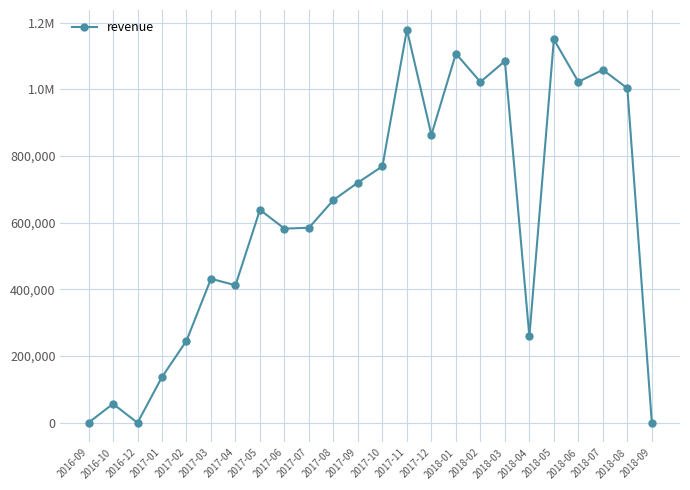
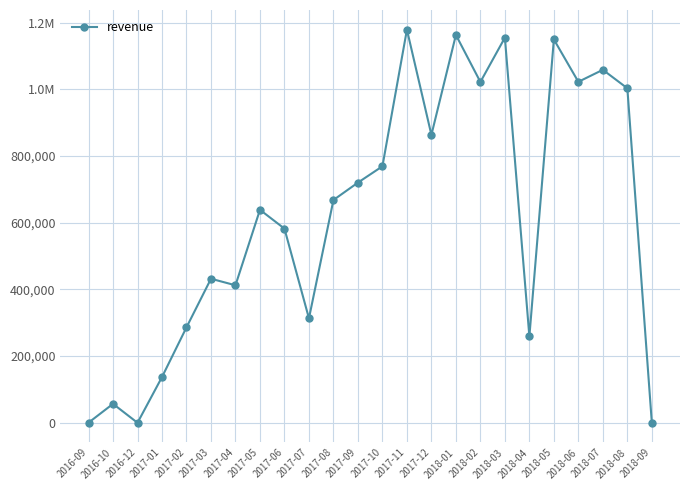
  {
    "2016-09": "0",
    "2016-10": "60,000",
    "2016-12": "0",
    "2017-01": "140,000",
-   "2017-02": "250,000",
+   "2017-02": "290,000",
    "2017-03": "430,000",
    "2017-04": "410,000",
    "2017-05": "640,000",
    "2017-06": "580,000",
-   "2017-07": "580,000",
+   "2017-07": "310,000",
    "2017-08": "670,000",
    "2017-09": "720,000",
    "2017-10": "770,000",
    "2017-11": "1,180,000",
    "2017-12": "860,000",
-   "2018-01": "1,110,000",
+   "2018-01": "1,160,000",
    "2018-02": "1,020,000",
-   "2018-03": "1,080,000",
+   "2018-03": "1,160,000",
    "2018-04": "260,000",
    "2018-05": "1,150,000",
    "2018-06": "1,020,000",
    "2018-07": "1,060,000",
    "2018-08": "1,000,000",
    "2018-09": "0"
  }
